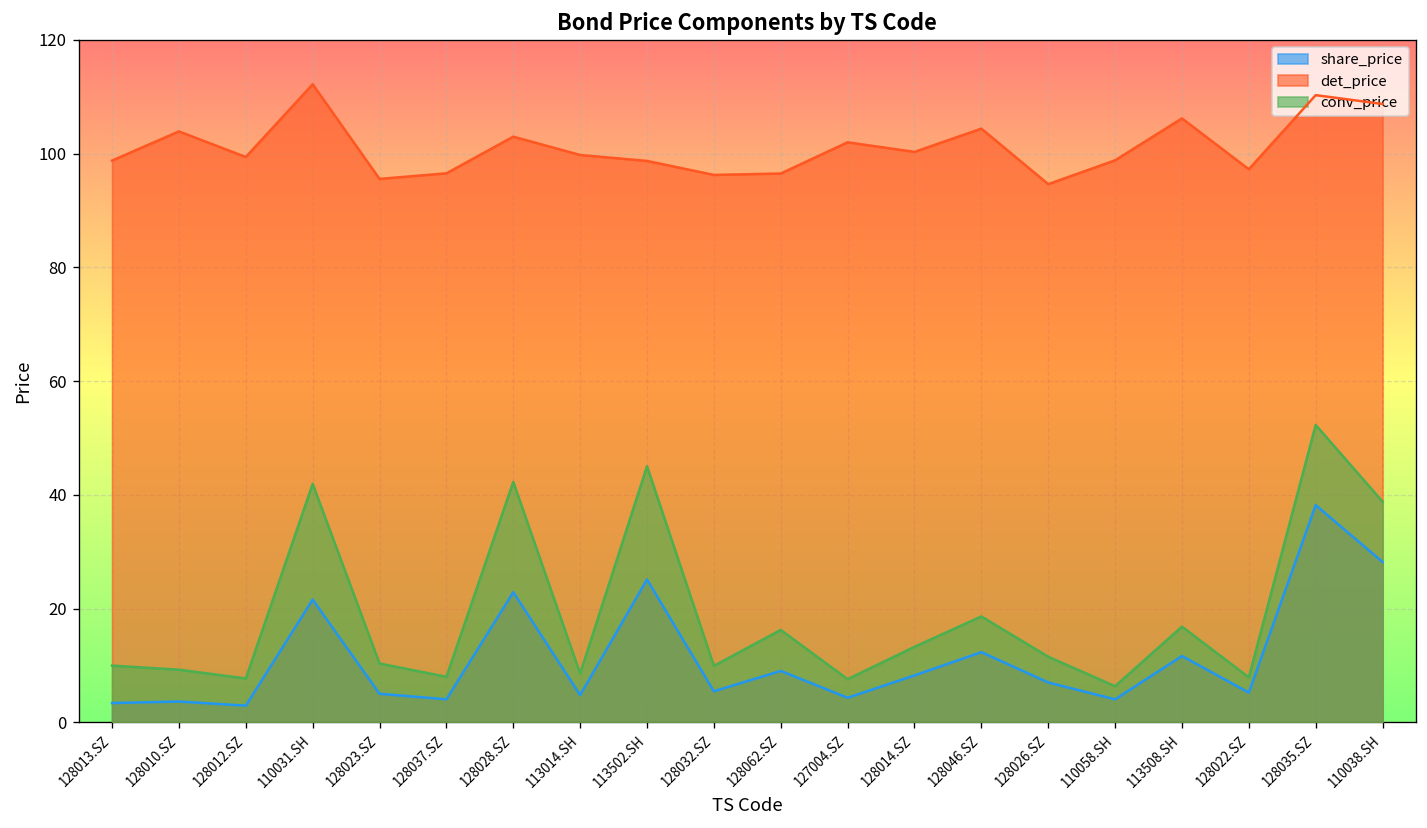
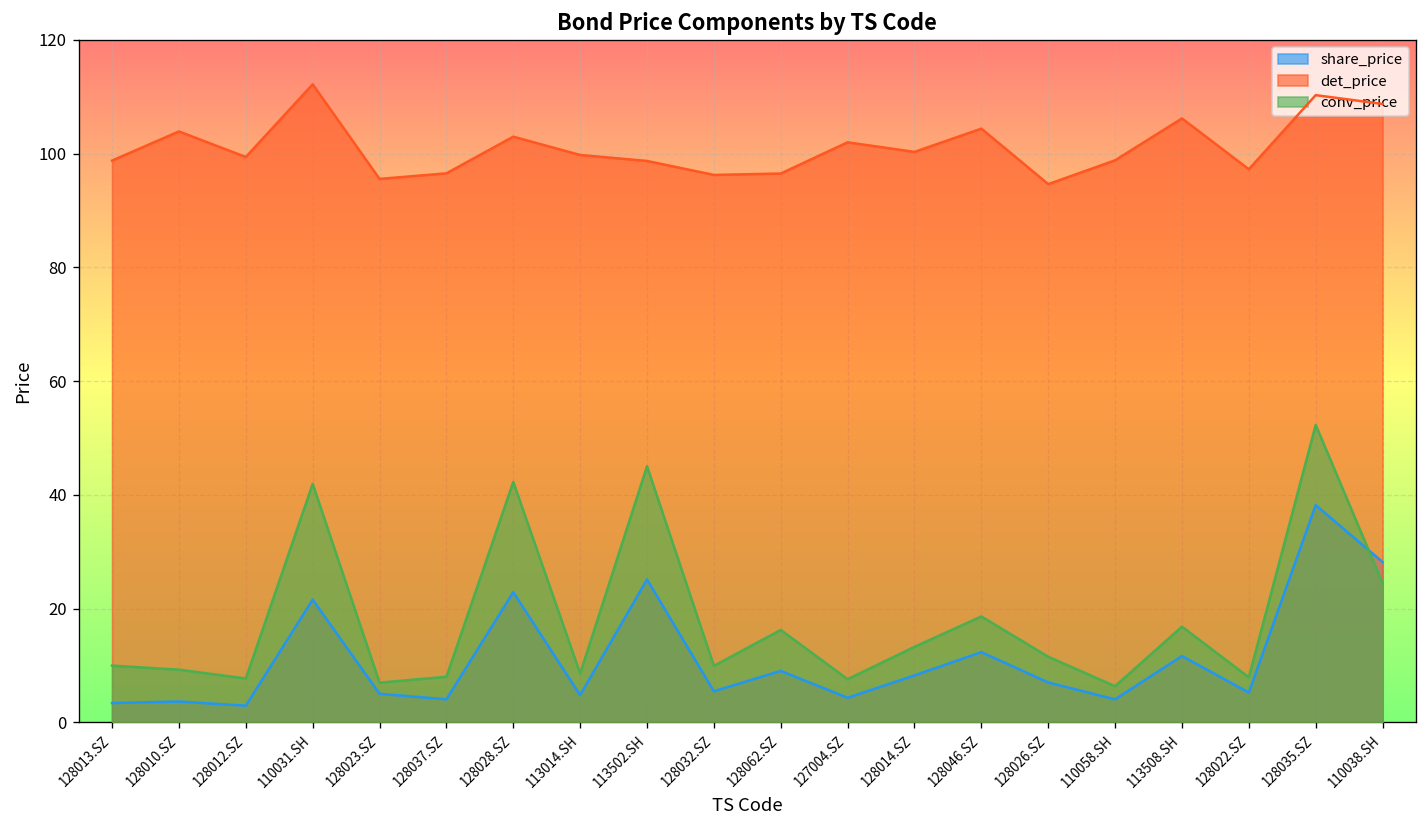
  {
    "share_price": {
      "128013.SZ": 3,
      "128010.SZ": 4,
      "128012.SZ": 3,
      "110031.SH": 22,
      "128023.SZ": 5,
      "128037.SZ": 4,
      "128028.SZ": 23,
      "113014.SH": 5,
      "113502.SH": 25,
      "128032.SZ": 5,
      "128062.SZ": 9,
      "127004.SZ": 4,
      "128014.SZ": 8,
      "128046.SZ": 12,
      "128026.SZ": 7,
      "110058.SH": 4,
      "113508.SH": 12,
      "128022.SZ": 5,
      "128035.SZ": 38,
      "110038.SH": 28
    },
    "det_price": {
      "128013.SZ": 99,
      "128010.SZ": 104,
      "128012.SZ": 99,
      "110031.SH": 112,
      "128023.SZ": 96,
      "128037.SZ": 97,
      "128028.SZ": 103,
      "113014.SH": 100,
      "113502.SH": 99,
      "128032.SZ": 96,
      "128062.SZ": 97,
      "127004.SZ": 102,
      "128014.SZ": 100,
      "128046.SZ": 104,
      "128026.SZ": 95,
      "110058.SH": 99,
      "113508.SH": 106,
      "128022.SZ": 97
    },
    "conv_price": {
      "128013.SZ": 10,
      "128010.SZ": 9,
      "128012.SZ": 8,
      "110031.SH": 42,
-     "128023.SZ": 10,
+     "128023.SZ": 7,
      "128037.SZ": 8,
      "128028.SZ": 42,
      "113014.SH": 9,
      "113502.SH": 45,
      "128032.SZ": 10,
      "128062.SZ": 16,
      "127004.SZ": 8,
      "128014.SZ": 13,
      "128046.SZ": 19,
      "128026.SZ": 12,
      "110058.SH": 6,
      "113508.SH": 17,
      "128022.SZ": 8,
      "128035.SZ": 52,
-     "110038.SH": 39
+     "110038.SH": 24
    }
  }
